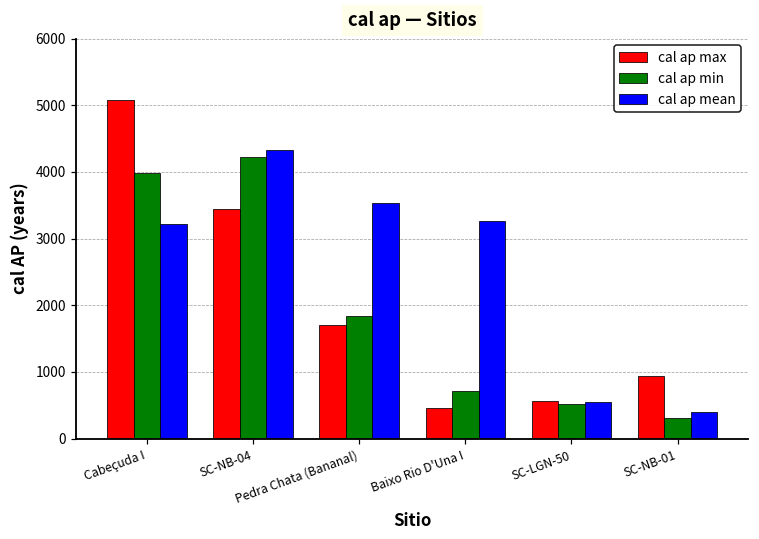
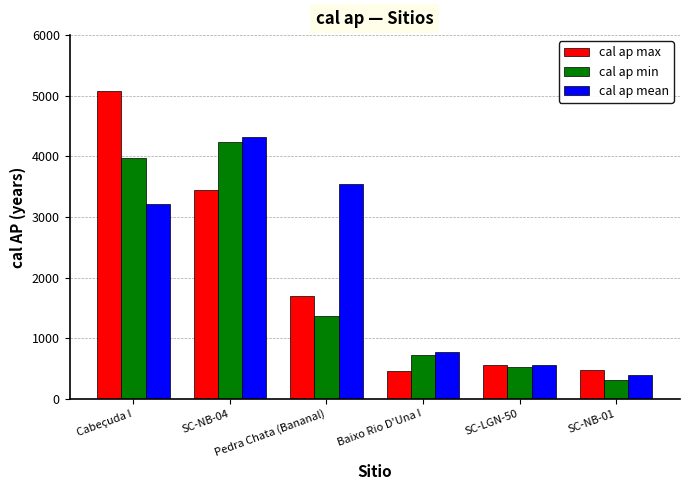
  {
    "cal ap max": {
      "Cabeçuda I": 5100,
      "SC-NB-04": 3400,
      "Pedra Chata (Bananal)": 1700,
      "Baixo Rio D'Una I": 500,
      "SC-LGN-50": 600,
-     "SC-NB-01": 900
+     "SC-NB-01": 500
    },
    "cal ap min": {
      "Cabeçuda I": 4000,
      "SC-NB-04": 4200,
-     "Pedra Chata (Bananal)": 1800,
+     "Pedra Chata (Bananal)": 1400,
      "Baixo Rio D'Una I": 700,
      "SC-LGN-50": 500,
      "SC-NB-01": 300
    },
    "cal ap mean": {
      "Cabeçuda I": 3200,
      "SC-NB-04": 4300,
      "Pedra Chata (Bananal)": 3500,
-     "Baixo Rio D'Una I": 3300,
+     "Baixo Rio D'Una I": 800,
      "SC-LGN-50": 500,
      "SC-NB-01": 400
    }
  }
